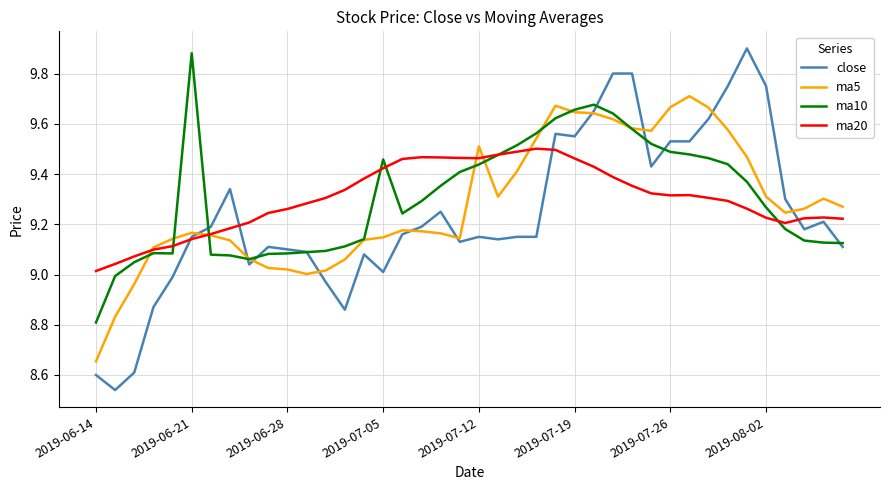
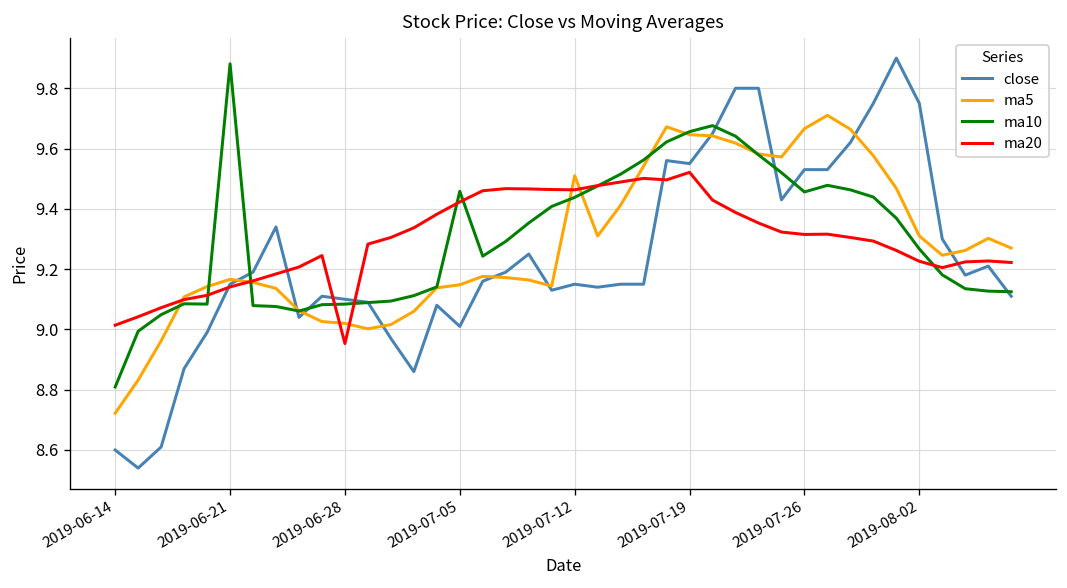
  {
    "close": {
      "2019-06-14": 8.60,
      "2019-06-28": 9.10,
      "2019-07-05": 9.01,
      "2019-07-12": 9.15,
      "2019-07-19": 9.55,
      "2019-07-26": 9.53,
      "2019-08-02": 9.75
    },
    "ma5": {
-     "2019-06-14": 8.65,
+     "2019-06-14": 8.72,
      "2019-06-21": 9.17,
      "2019-06-28": 9.02,
      "2019-07-05": 9.15,
      "2019-07-12": 9.51,
      "2019-07-26": 9.67,
      "2019-08-02": 9.31
    },
    "ma10": {
      "2019-06-14": 8.81,
      "2019-06-21": 9.88,
      "2019-06-28": 9.08,
      "2019-07-05": 9.46,
      "2019-07-12": 9.44,
-     "2019-07-26": 9.49,
+     "2019-07-26": 9.46,
      "2019-08-02": 9.27
    },
    "ma20": {
      "2019-06-14": 9.01,
-     "2019-06-28": 9.26,
+     "2019-06-28": 8.95,
      "2019-07-05": 9.42,
      "2019-07-12": 9.46,
-     "2019-07-19": 9.46,
+     "2019-07-19": 9.52,
      "2019-07-26": 9.32,
      "2019-08-02": 9.23
    }
  }
